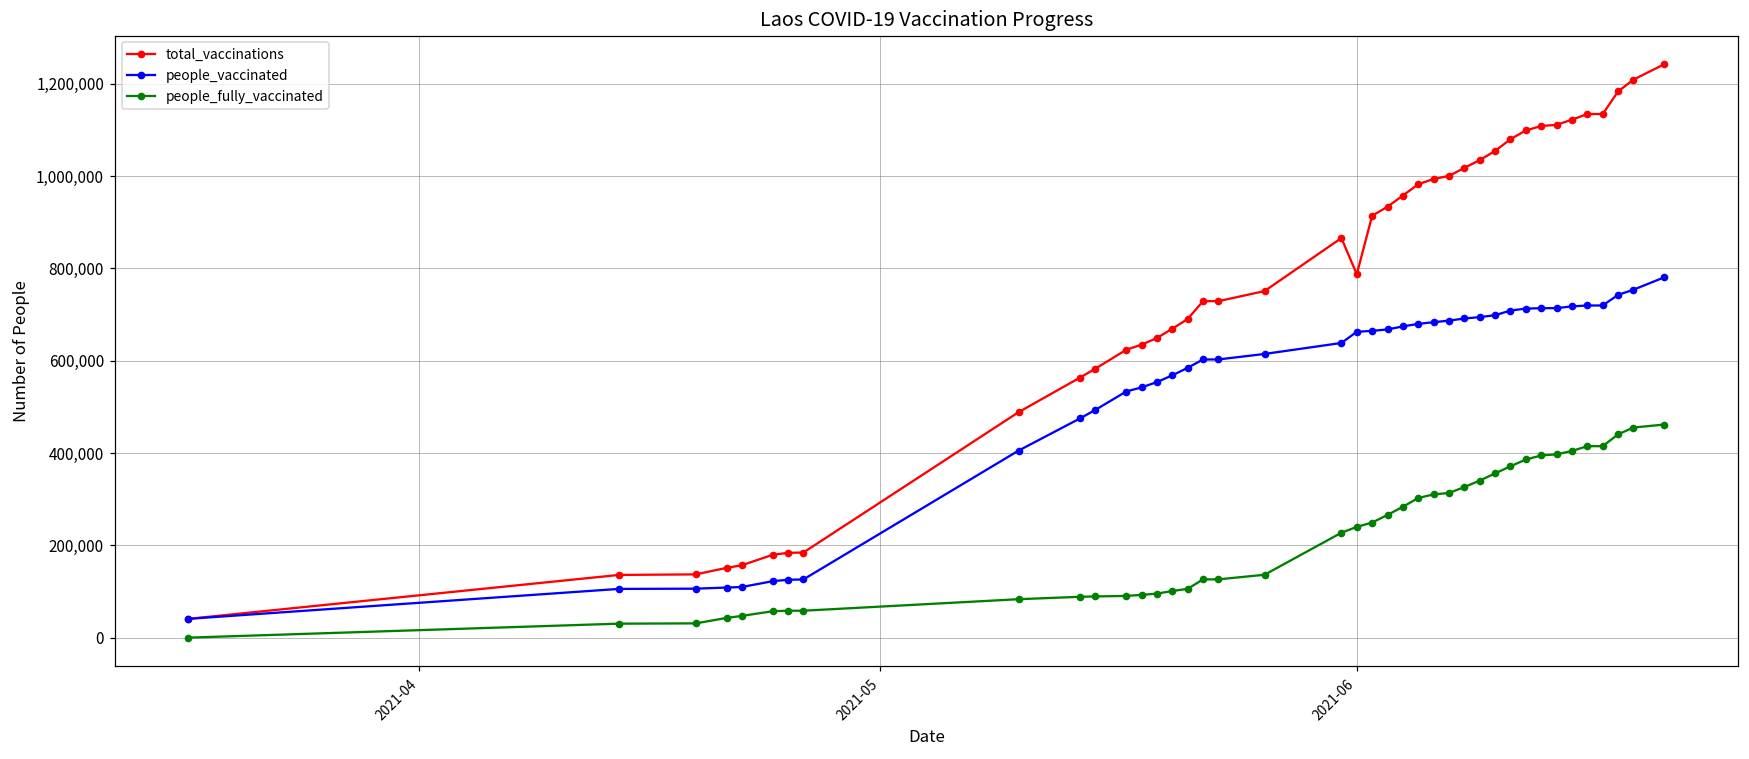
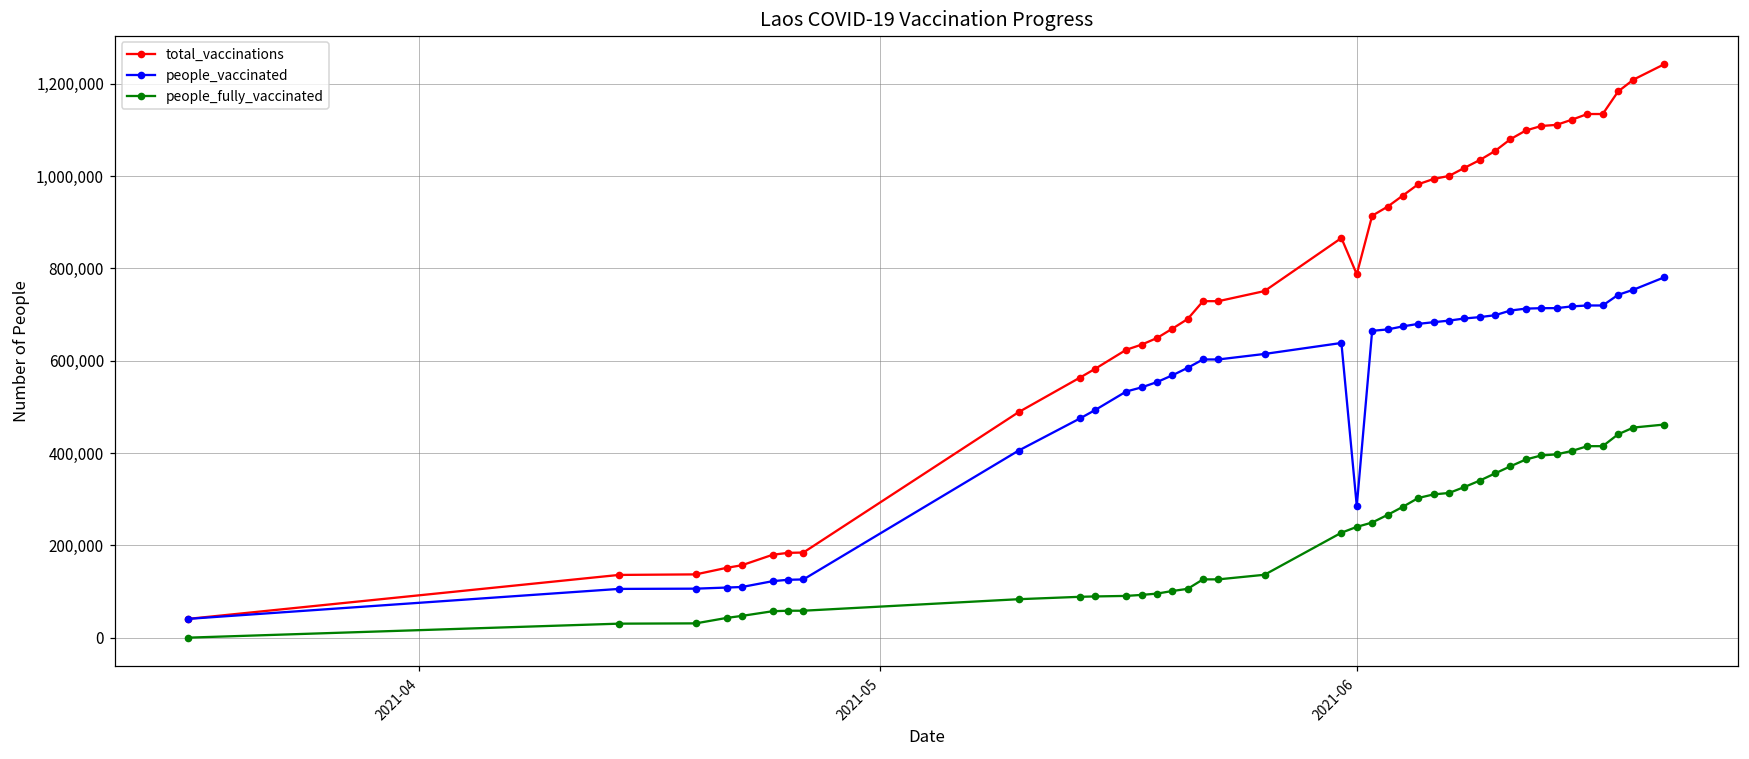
  {
    "total_vaccinations": {
      "2021-06": "790,000"
    },
    "people_vaccinated": {
-     "2021-06": "660,000"
+     "2021-06": "290,000"
    },
    "people_fully_vaccinated": {
      "2021-06": "240,000"
    }
  }
